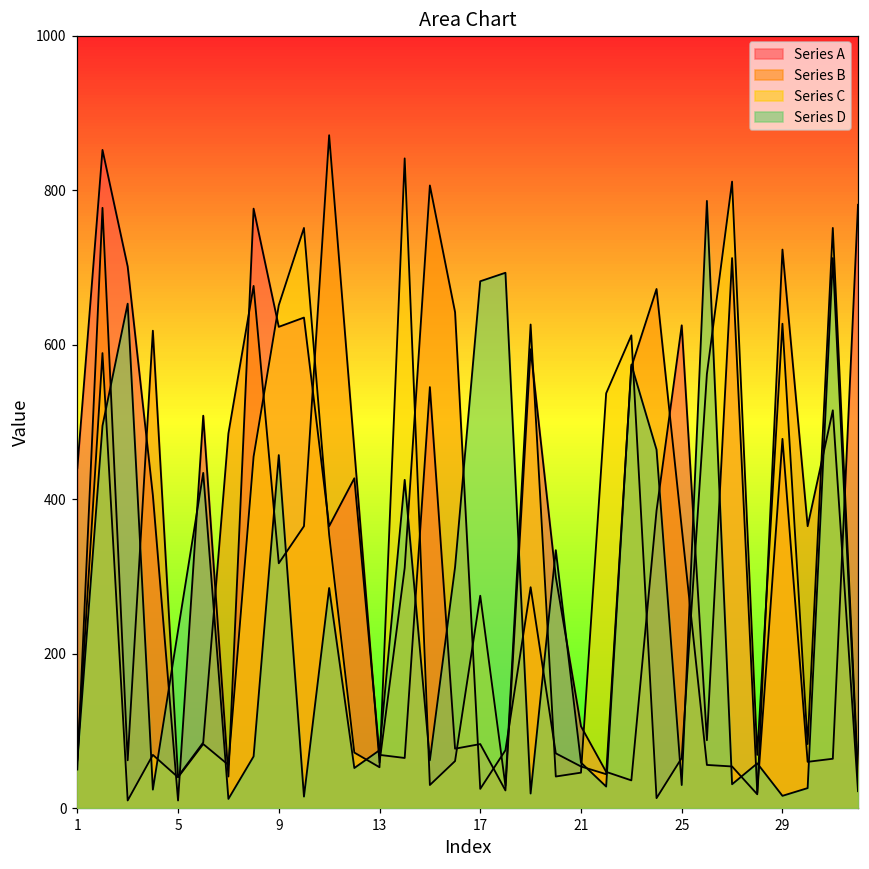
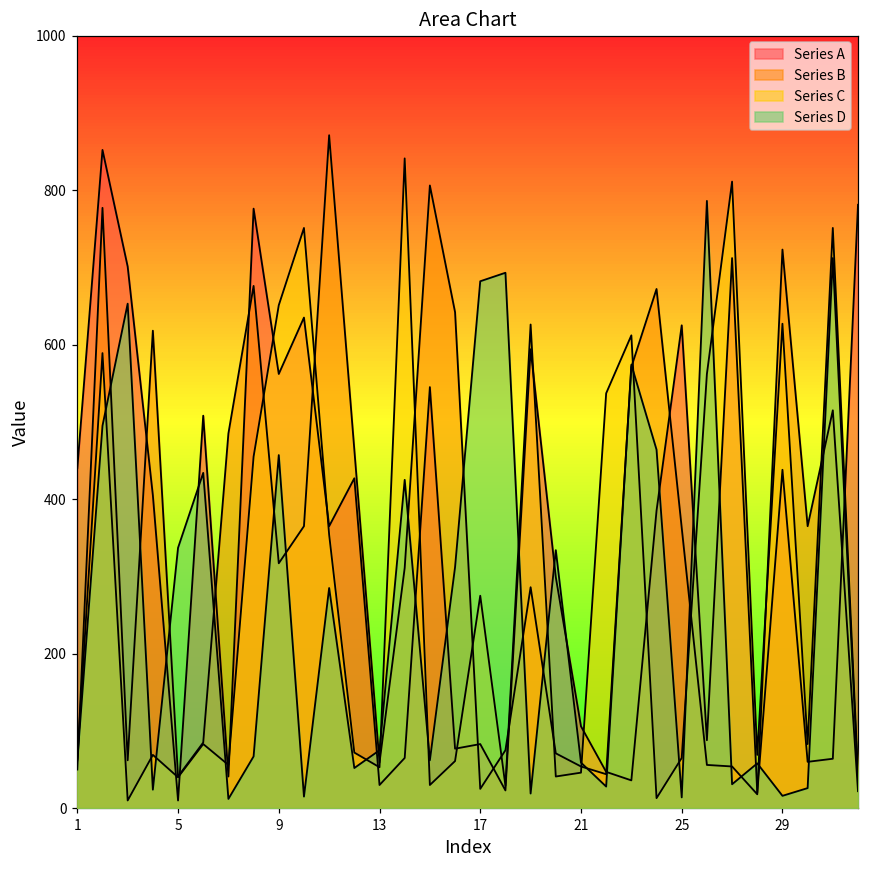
  {
    "Series A": {
      "1": 440,
      "5": 10,
-     "9": 620,
-     "13": 70,
+     "9": 560,
+     "13": 30,
      "17": 80,
      "21": 110,
      "25": 630,
-     "29": 480
+     "29": 440
    },
    "Series D": {
-     "5": 230,
+     "5": 340,
      "9": 460,
      "13": 80,
      "17": 680,
      "21": 60,
-     "25": 30,
+     "25": 10,
      "29": 20
    }
  }
